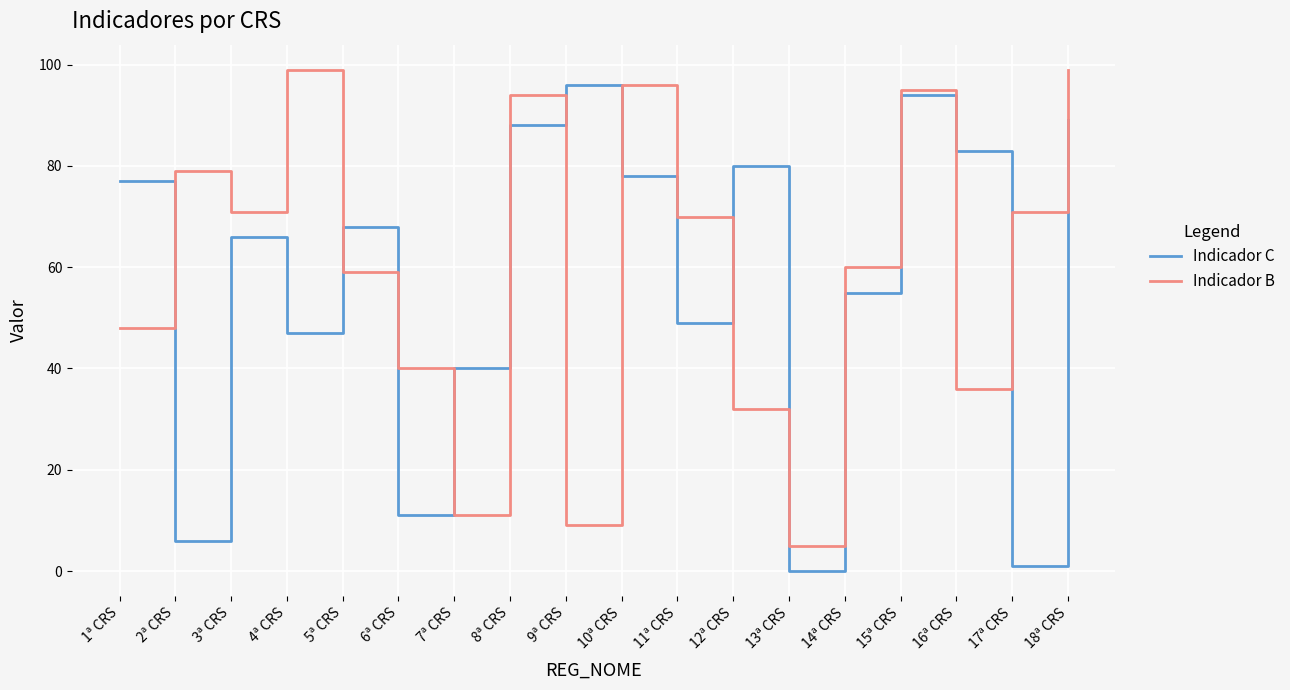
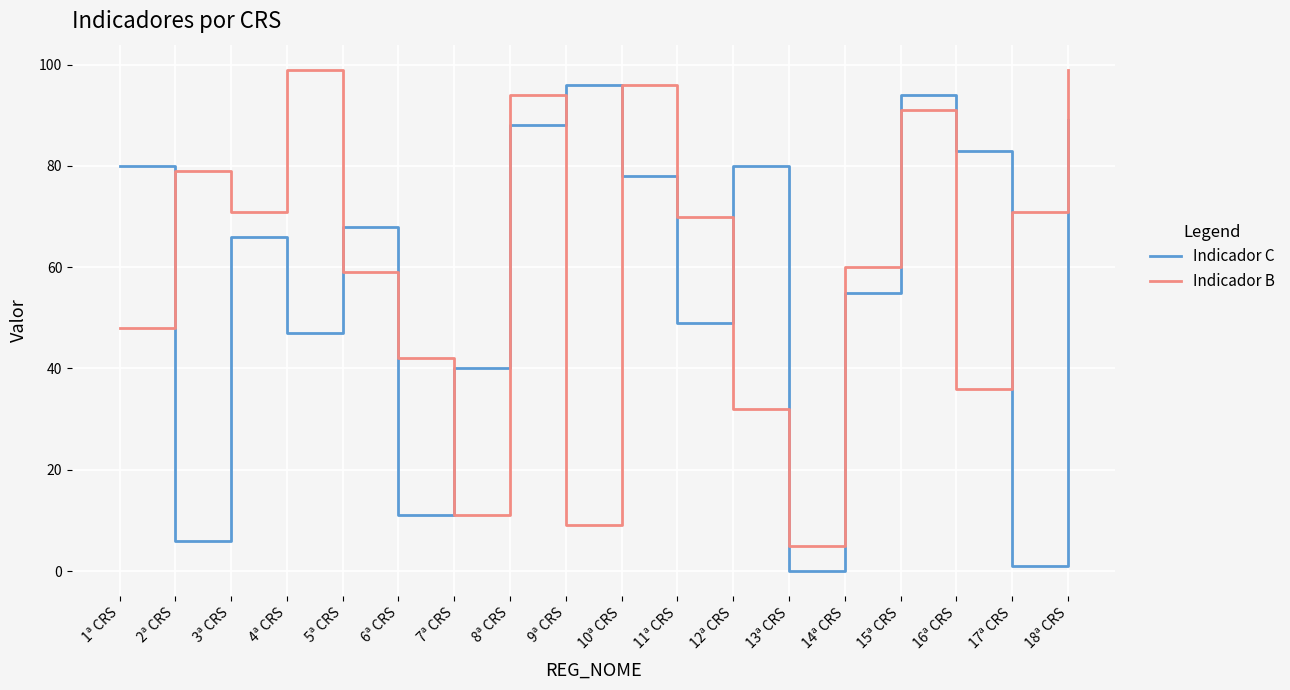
  {
    "Indicador C": {
-     "1ª CRS": 77,
+     "1ª CRS": 80,
      "2ª CRS": 6,
      "3ª CRS": 66,
      "4ª CRS": 47,
      "5ª CRS": 68,
      "6ª CRS": 11,
      "7ª CRS": 40,
      "8ª CRS": 88,
      "9ª CRS": 96,
      "10ª CRS": 78,
      "11ª CRS": 49,
      "12ª CRS": 80,
      "13ª CRS": 0,
      "14ª CRS": 55,
      "15ª CRS": 94,
      "16ª CRS": 83,
      "17ª CRS": 1,
      "18ª CRS": 89
    },
    "Indicador B": {
      "1ª CRS": 48,
      "2ª CRS": 79,
      "3ª CRS": 71,
      "4ª CRS": 99,
      "5ª CRS": 59,
-     "6ª CRS": 40,
+     "6ª CRS": 42,
      "7ª CRS": 11,
      "8ª CRS": 94,
      "9ª CRS": 9,
      "10ª CRS": 96,
      "11ª CRS": 70,
      "12ª CRS": 32,
      "13ª CRS": 5,
      "14ª CRS": 60,
-     "15ª CRS": 95,
+     "15ª CRS": 91,
      "16ª CRS": 36,
      "17ª CRS": 71,
      "18ª CRS": 99
    }
  }
